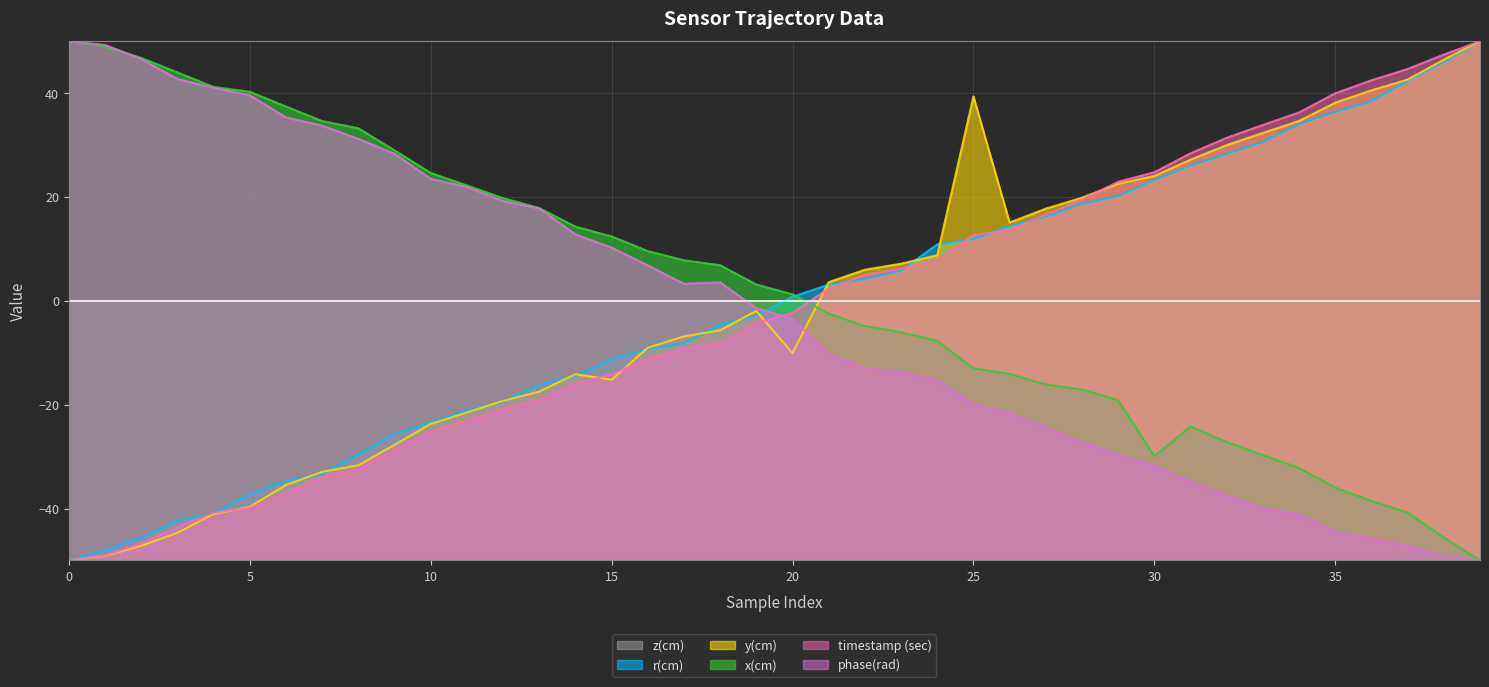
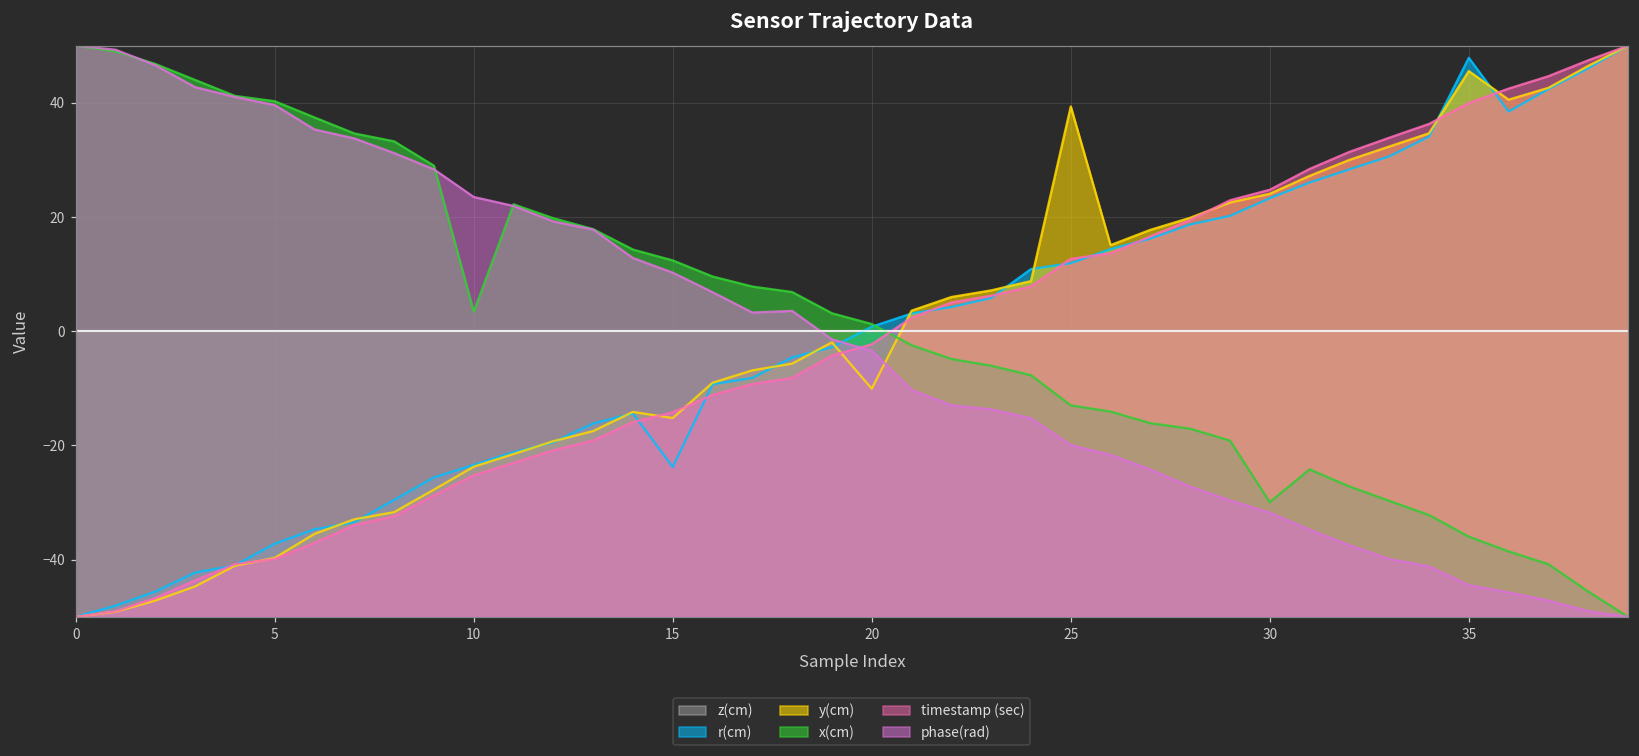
  {
    "z(cm)": {
      "0": 0,
      "5": 0,
      "10": 0,
      "15": 0,
      "20": 0,
      "25": 0,
      "30": 0,
      "35": 0
    },
    "r(cm)": {
      "5": -37,
-     "15": -11,
+     "15": -24,
      "25": 12,
      "30": 23,
-     "35": 36
+     "35": 48
    },
    "y(cm)": {
      "15": -15,
      "20": -10,
      "25": 39,
      "30": 24,
-     "35": 38
+     "35": 46
    },
    "x(cm)": {
      "5": 40,
-     "10": 25,
+     "10": 3,
      "15": 12,
      "25": -13,
      "30": -30,
      "35": -36
    }
  }
